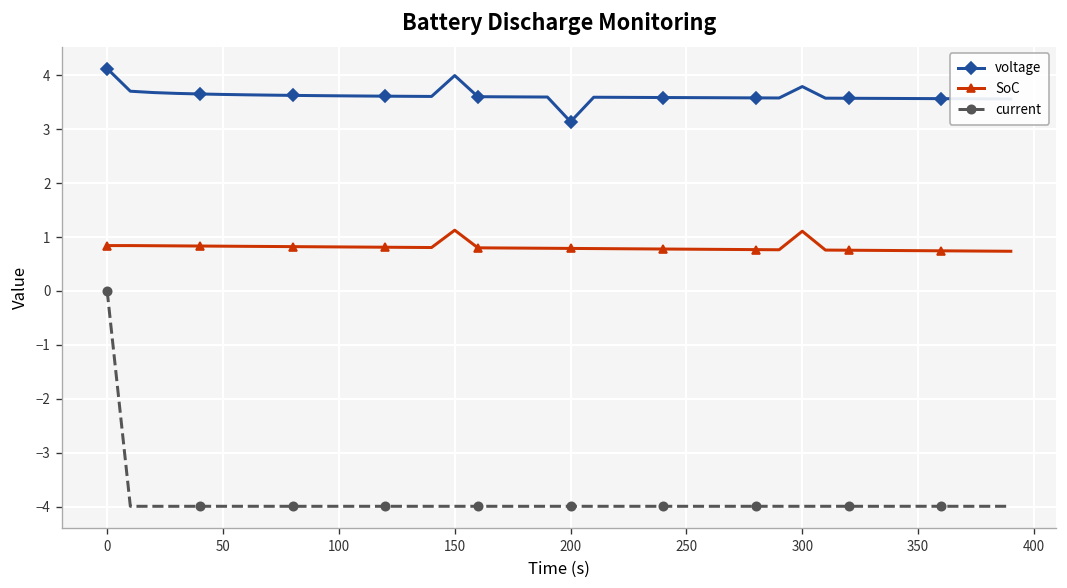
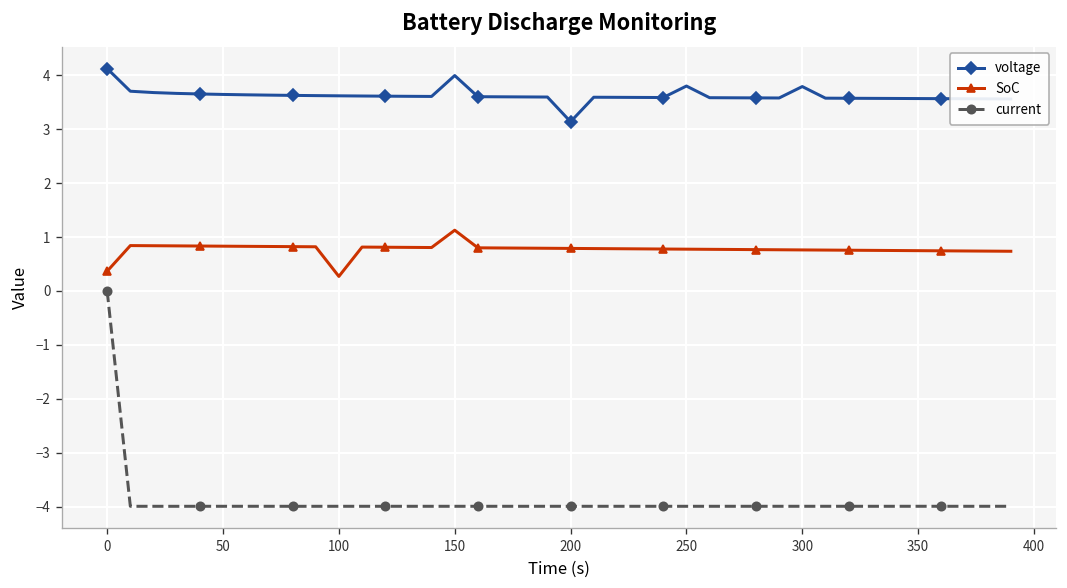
  {
    "voltage": {
      "0": 4.1,
      "50": 3.6,
      "100": 3.6,
      "150": 4.0,
      "200": 3.1,
-     "250": 3.6,
+     "250": 3.8,
      "300": 3.8,
      "350": 3.6
    },
    "SoC": {
-     "0": 0.8,
+     "0": 0.4,
      "50": 0.8,
-     "100": 0.8,
+     "100": 0.3,
      "150": 1.1,
      "200": 0.8,
      "250": 0.8,
-     "300": 1.1,
+     "300": 0.8,
      "350": 0.7
    },
    "current": {
      "0": 0.0,
      "50": -4.0,
      "100": -4.0,
      "150": -4.0,
      "200": -4.0,
      "250": -4.0,
      "300": -4.0,
      "350": -4.0
    }
  }
